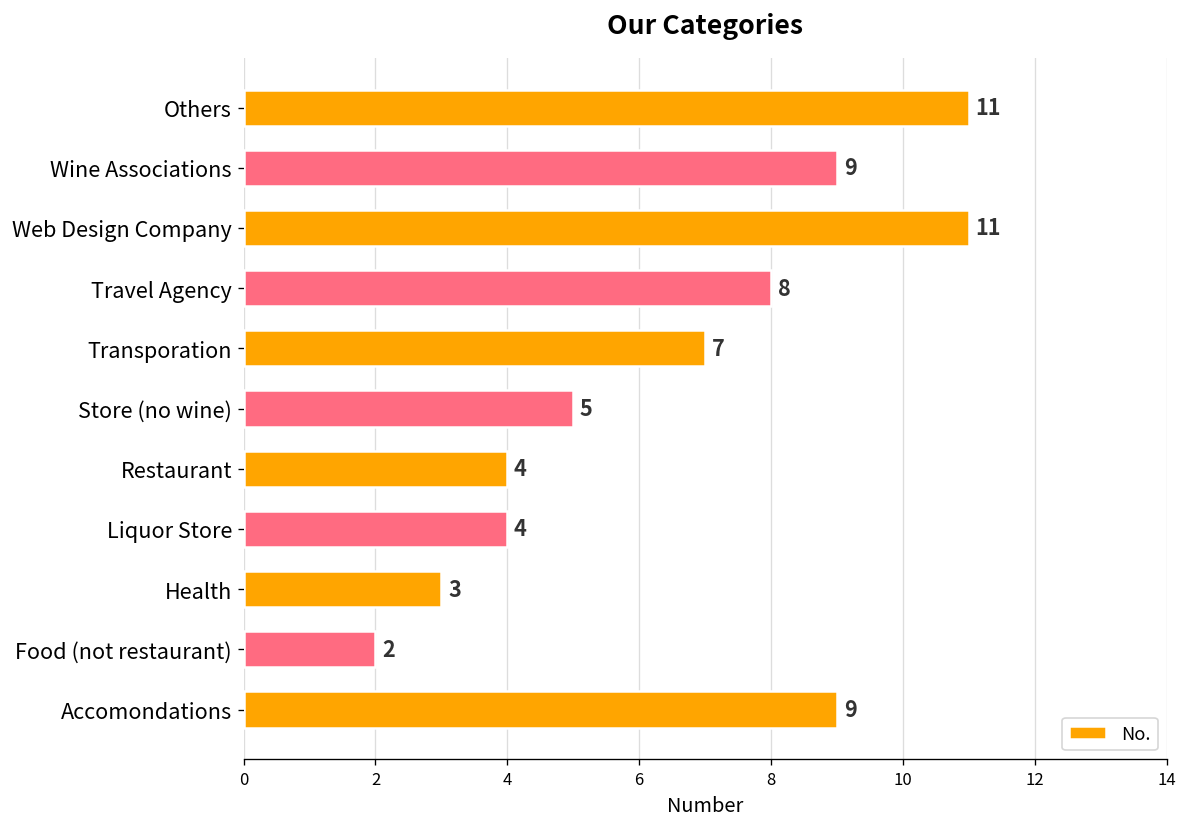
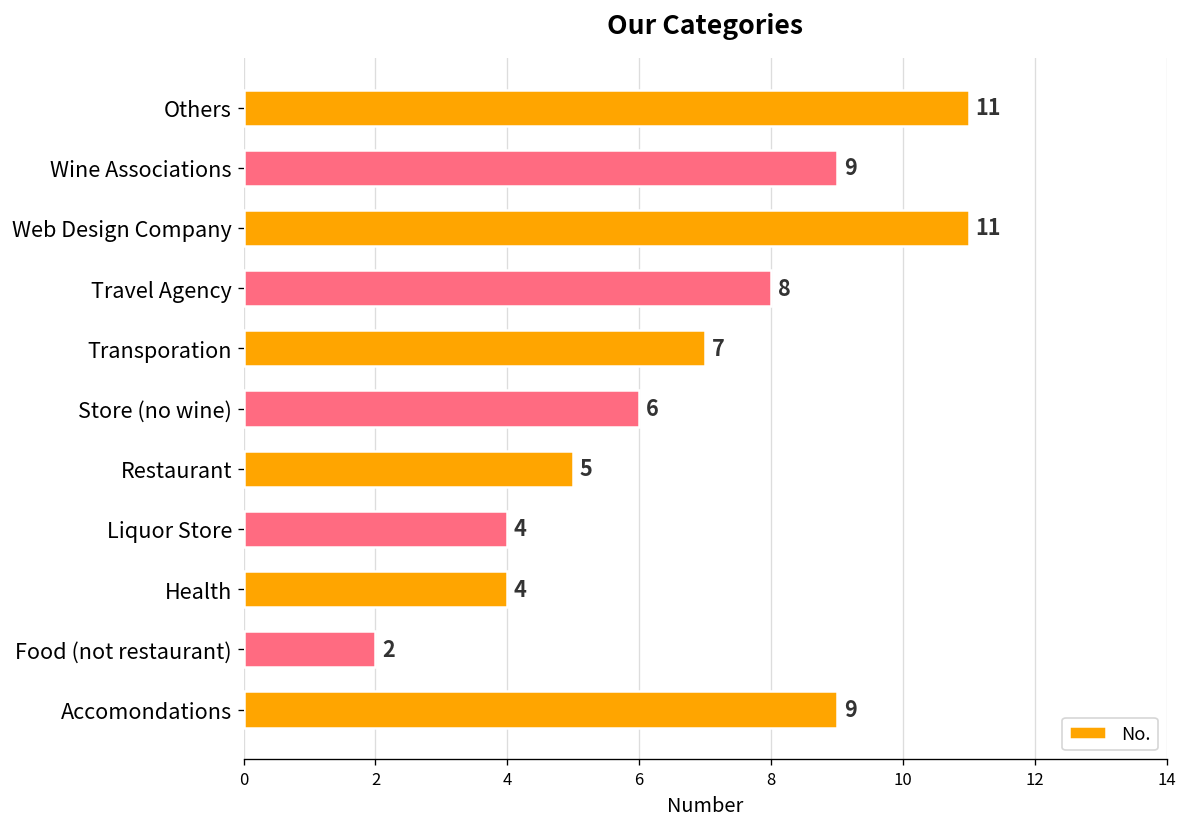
  {
    "Others": 11,
    "Wine Associations": 9,
    "Web Design Company": 11,
    "Travel Agency": 8,
    "Transporation": 7,
-   "Store (no wine)": 5,
-   "Restaurant": 4,
+   "Store (no wine)": 6,
+   "Restaurant": 5,
    "Liquor Store": 4,
-   "Health": 3,
+   "Health": 4,
    "Food (not restaurant)": 2,
    "Accomondations": 9
  }
